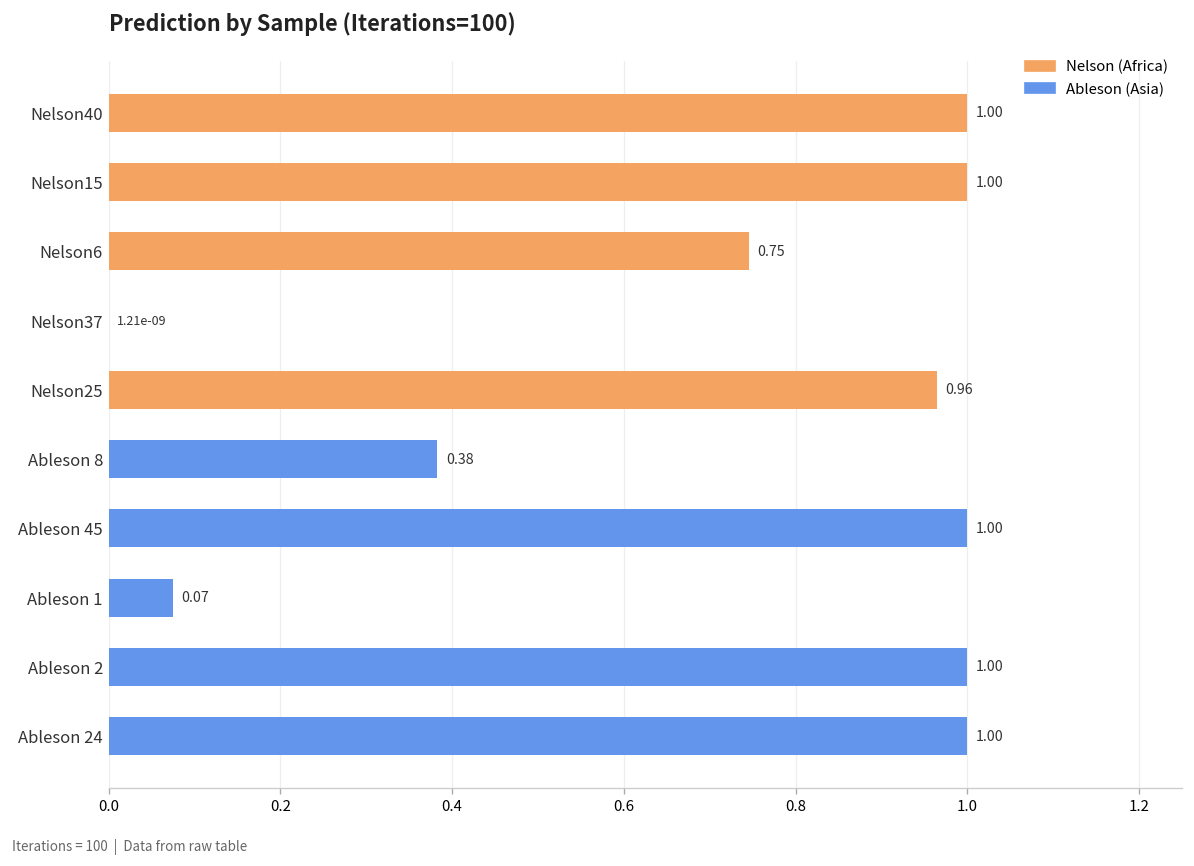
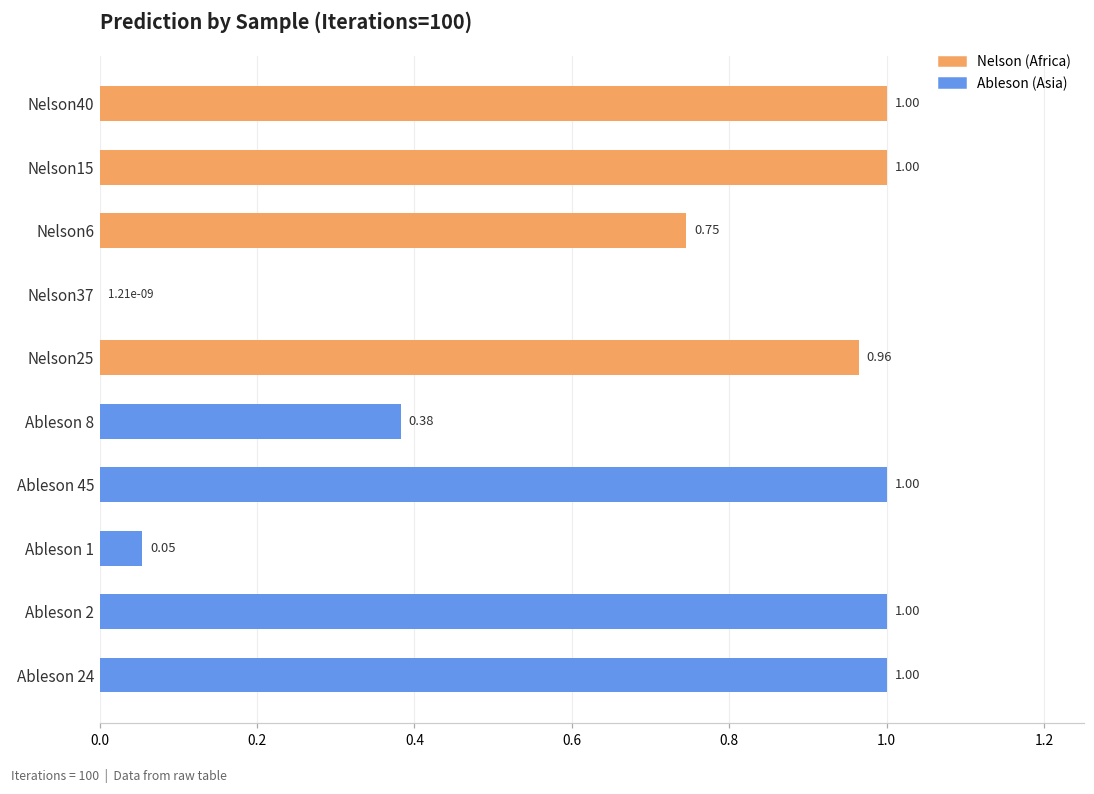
  {
    "Nelson40": "1.00",
    "Nelson15": "1.00",
    "Nelson6": "0.75",
    "Nelson37": "1.21e-09",
    "Nelson25": "0.96",
    "Ableson 8": "0.38",
    "Ableson 45": "1.00",
-   "Ableson 1": "0.07",
+   "Ableson 1": "0.05",
    "Ableson 2": "1.00",
    "Ableson 24": "1.00"
  }
